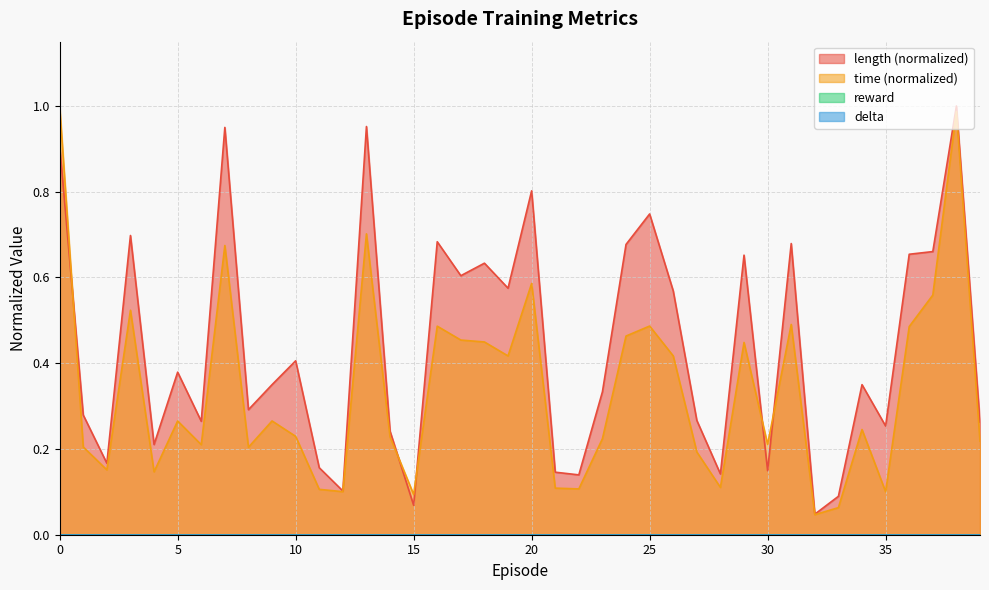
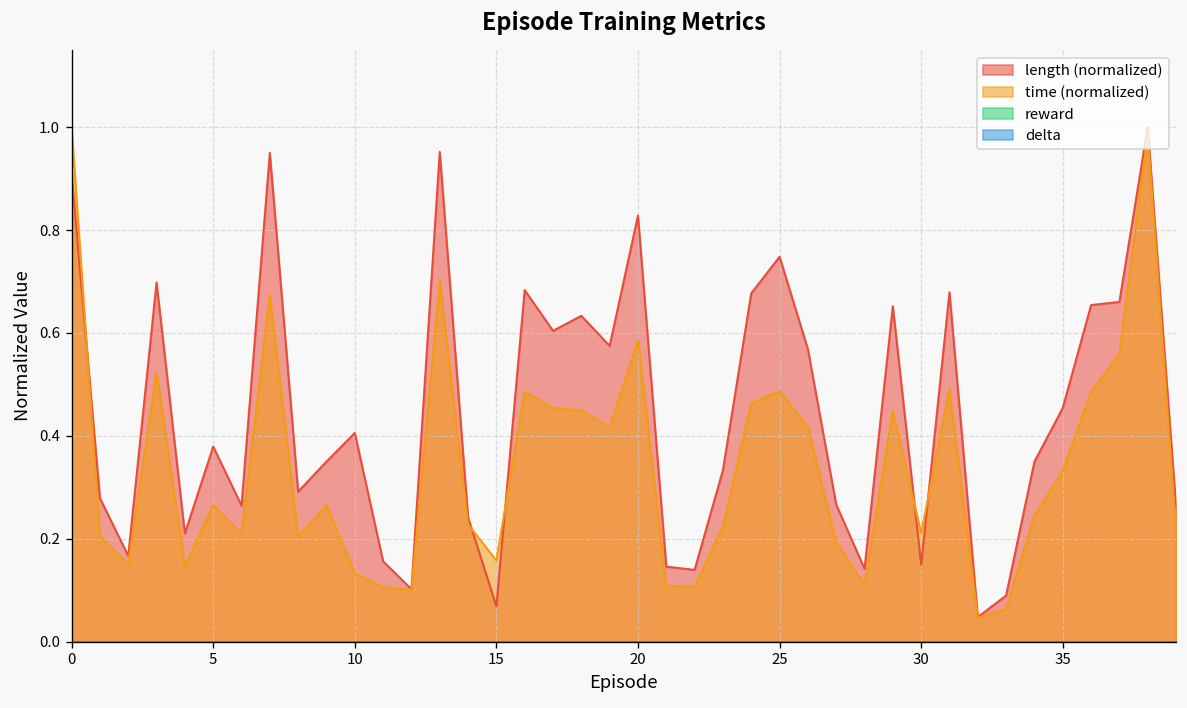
  {
    "length (normalized)": {
      "0": 0.91,
      "5": 0.38,
      "10": 0.41,
      "15": 0.07,
-     "20": 0.80,
+     "20": 0.83,
      "25": 0.75,
      "30": 0.15,
-     "35": 0.25
+     "35": 0.45
    },
    "time (normalized)": {
      "0": 1.00,
      "5": 0.27,
-     "10": 0.23,
-     "15": 0.09,
+     "10": 0.13,
+     "15": 0.16,
      "20": 0.59,
      "25": 0.49,
      "30": 0.21,
-     "35": 0.10
+     "35": 0.33
    },
    "delta": {
      "0": 0.00,
      "5": 0.00,
      "10": 0.00,
      "15": 0.00,
      "20": 0.00,
      "25": 0.00,
      "30": 0.00,
      "35": 0.00
    }
  }
